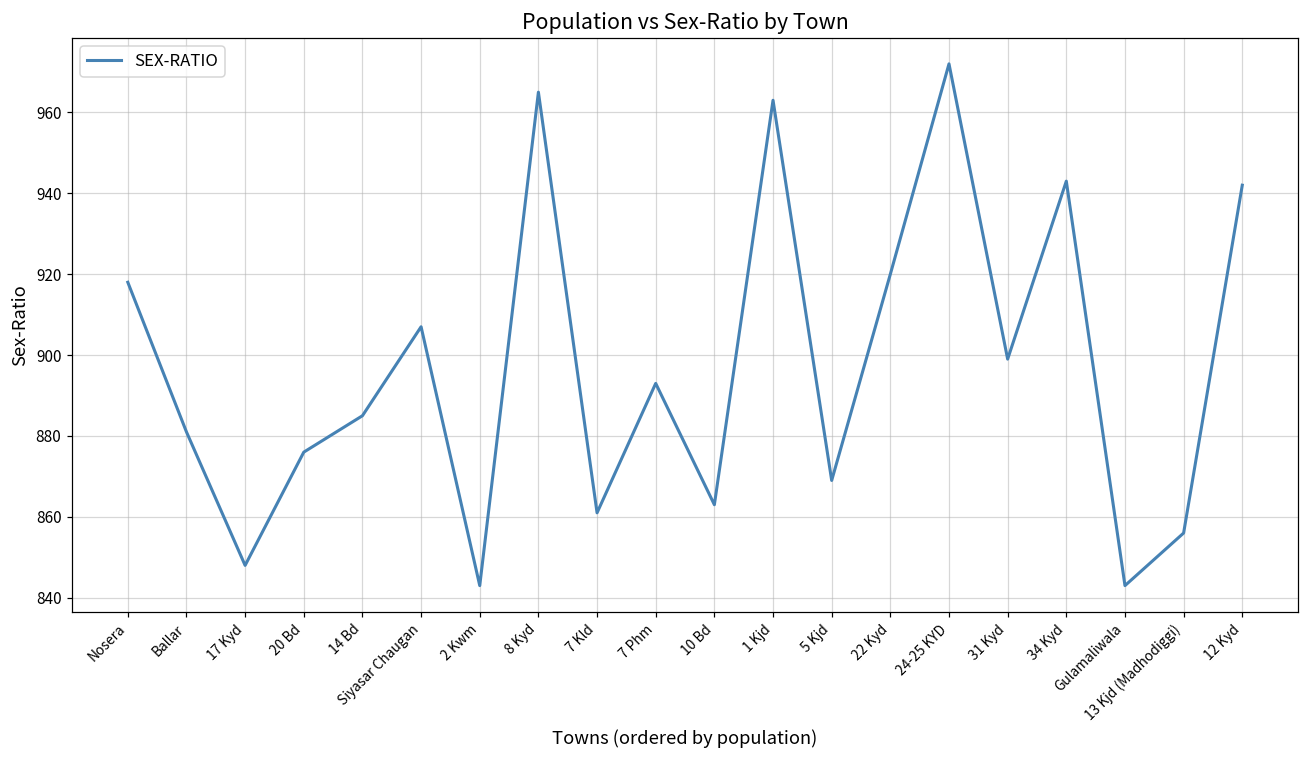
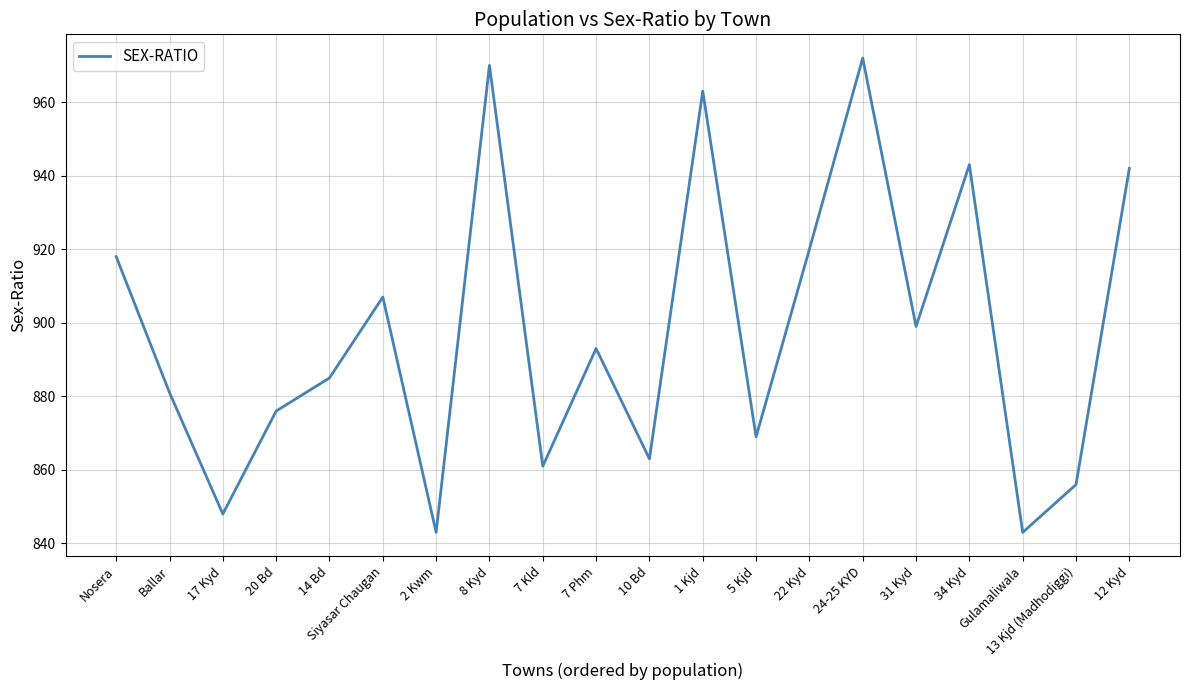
  {
    "Nosera": 918,
    "Ballar": 881,
    "17 Kyd": 848,
    "20 Bd": 876,
    "14 Bd": 885,
    "Siyasar Chaugan": 907,
    "2 Kwm": 843,
-   "8 Kyd": 965,
+   "8 Kyd": 970,
    "7 Kld": 861,
    "7 Phm": 893,
    "10 Bd": 863,
    "1 Kjd": 963,
    "5 Kjd": 869,
    "22 Kyd": 920,
    "24-25 KYD": 972,
    "31 Kyd": 899,
    "34 Kyd": 943,
    "Gulamaliwala": 843,
    "13 Kjd (Madhodiggi)": 856,
    "12 Kyd": 942
  }
